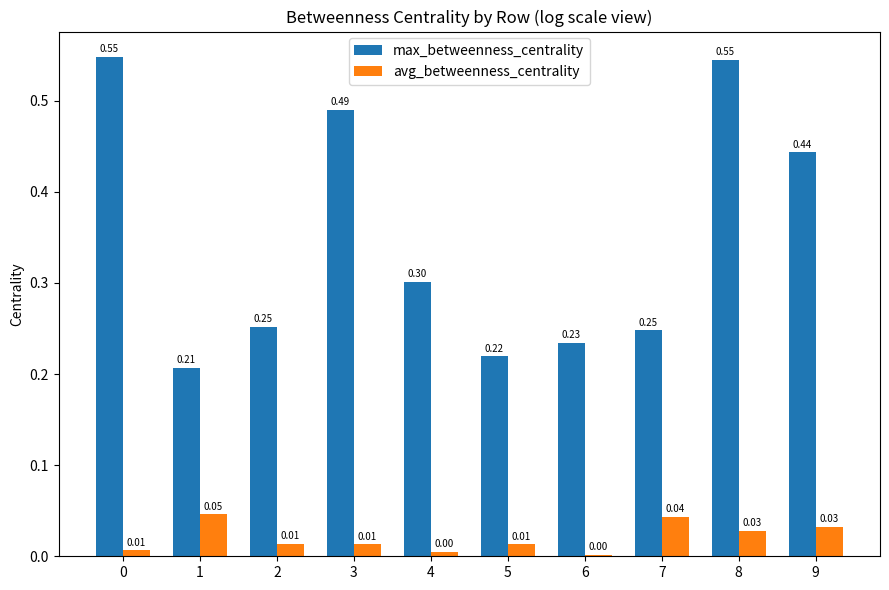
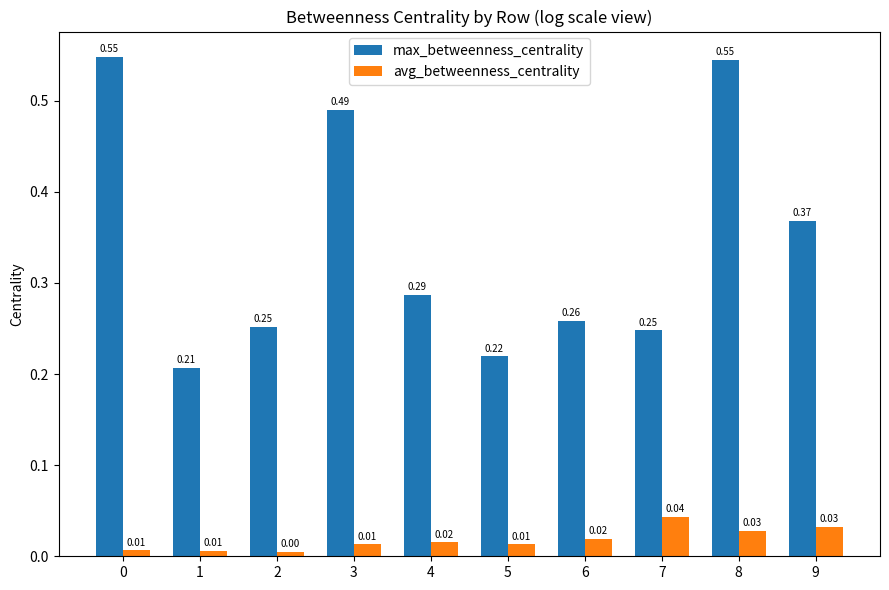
  {
    "max_betweenness_centrality": {
      "0": 0.55,
      "1": 0.21,
      "2": 0.25,
      "3": 0.49,
-     "4": 0.30,
+     "4": 0.29,
      "5": 0.22,
-     "6": 0.23,
+     "6": 0.26,
      "7": 0.25,
      "8": 0.55,
-     "9": 0.44
+     "9": 0.37
    },
    "avg_betweenness_centrality": {
      "0": 0.01,
-     "1": 0.05,
-     "2": 0.01,
+     "1": 0.01,
+     "2": 0.00,
      "3": 0.01,
-     "4": 0.00,
+     "4": 0.02,
      "5": 0.01,
-     "6": 0.00,
+     "6": 0.02,
      "7": 0.04,
      "8": 0.03,
      "9": 0.03
    }
  }
